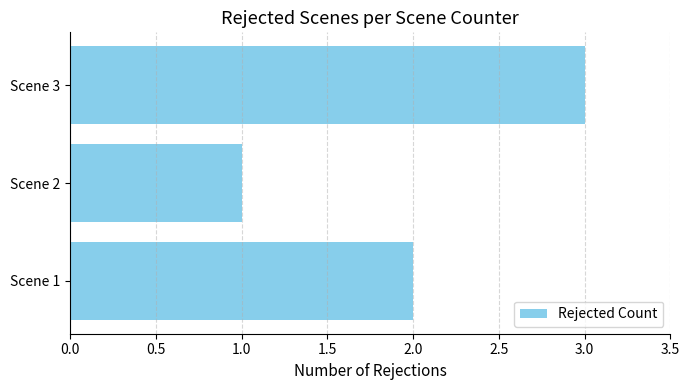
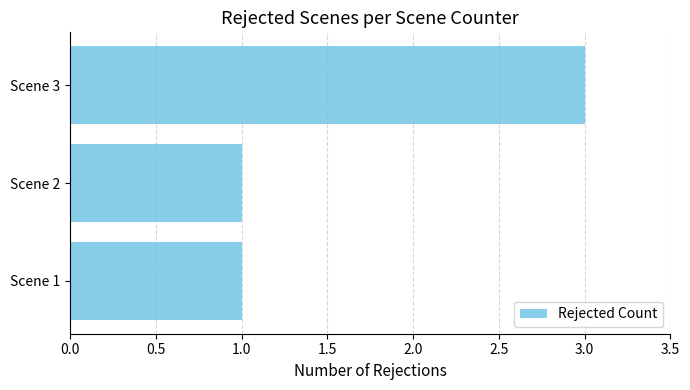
  {
    "Scene 3": 3,
    "Scene 2": 1,
-   "Scene 1": 2
+   "Scene 1": 1
  }
